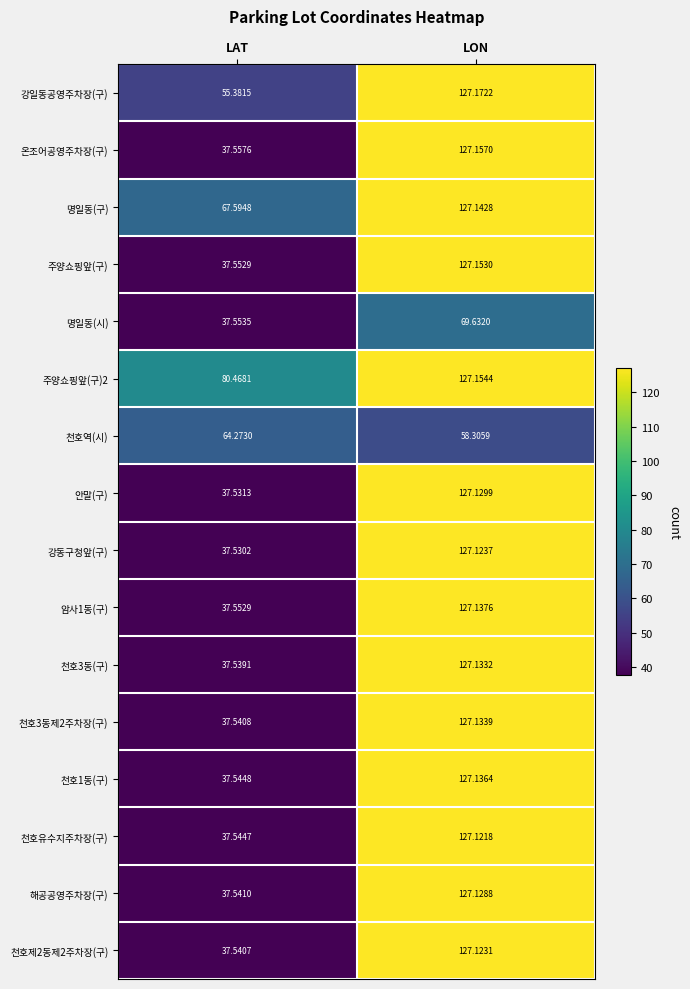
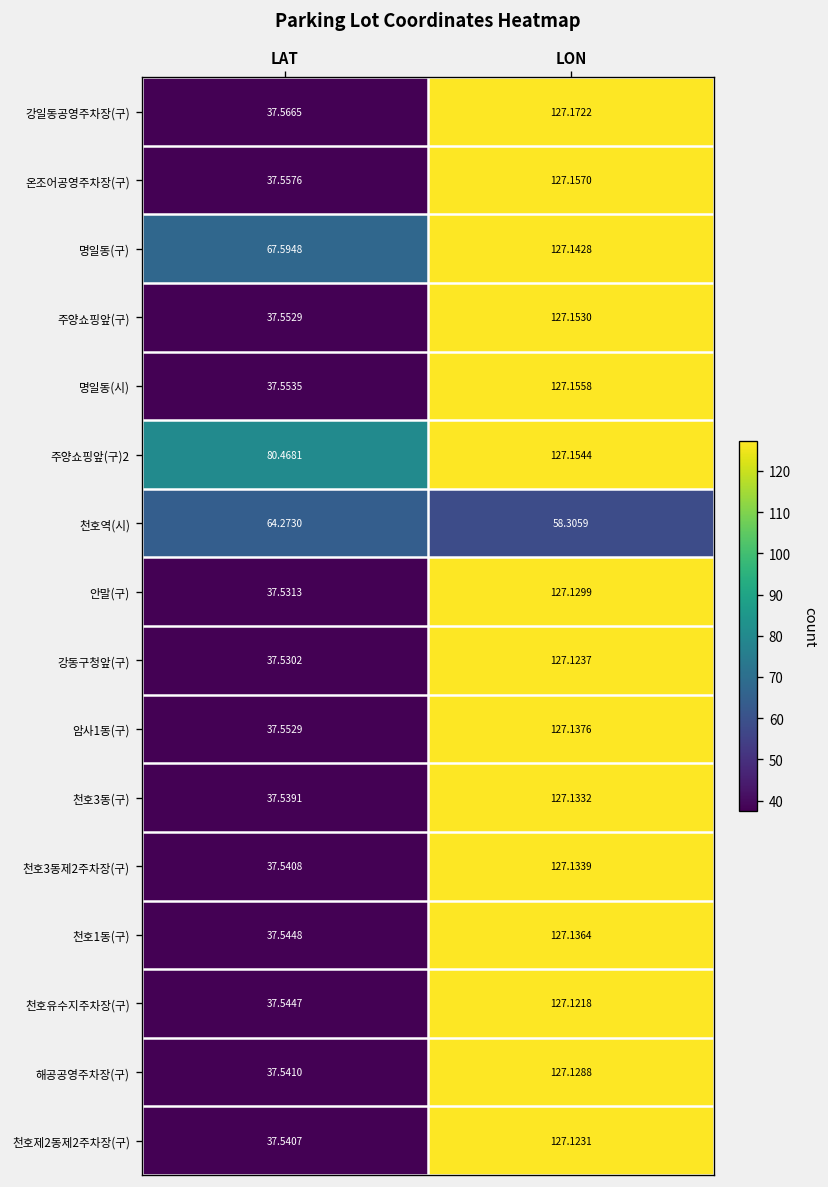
  {
    "강일동공영주차장(구)": {
-     "LAT": 55.3815,
+     "LAT": 37.5665,
      "LON": 127.1722
    },
    "온조어공영주차장(구)": {
      "LAT": 37.5576,
      "LON": 127.1570
    },
    "명일동(구)": {
      "LAT": 67.5948,
      "LON": 127.1428
    },
    "주양쇼핑앞(구)": {
      "LAT": 37.5529,
      "LON": 127.1530
    },
    "명일동(시)": {
      "LAT": 37.5535,
-     "LON": 69.6320
+     "LON": 127.1558
    },
    "주양쇼핑앞(구)2": {
      "LAT": 80.4681,
      "LON": 127.1544
    },
    "천호역(시)": {
      "LAT": 64.2730,
      "LON": 58.3059
    },
    "안말(구)": {
      "LAT": 37.5313,
      "LON": 127.1299
    },
    "강동구청앞(구)": {
      "LAT": 37.5302,
      "LON": 127.1237
    },
    "암사1동(구)": {
      "LAT": 37.5529,
      "LON": 127.1376
    },
    "천호3동(구)": {
      "LAT": 37.5391,
      "LON": 127.1332
    },
    "천호3동제2주차장(구)": {
      "LAT": 37.5408,
      "LON": 127.1339
    },
    "천호1동(구)": {
      "LAT": 37.5448,
      "LON": 127.1364
    },
    "천호유수지주차장(구)": {
      "LAT": 37.5447,
      "LON": 127.1218
    },
    "해공공영주차장(구)": {
      "LAT": 37.5410,
      "LON": 127.1288
    },
    "천호제2동제2주차장(구)": {
      "LAT": 37.5407,
      "LON": 127.1231
    }
  }
